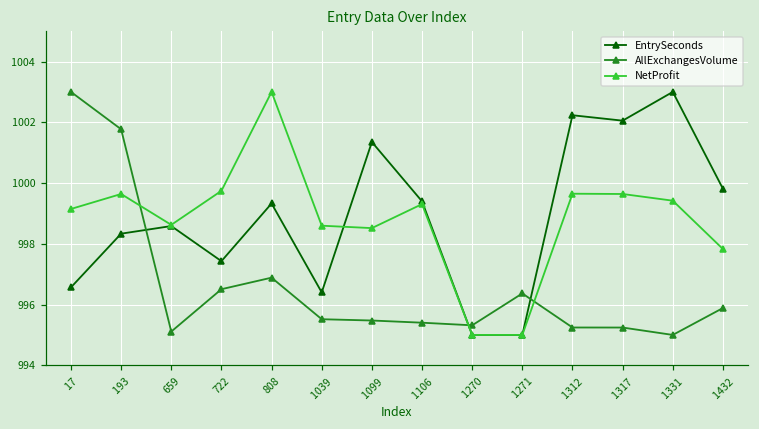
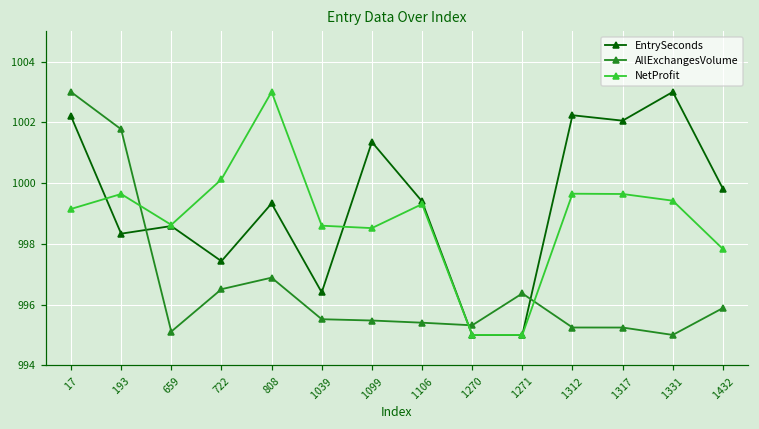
  {
    "EntrySeconds": {
-     "17": 996.6,
+     "17": 1002.2,
      "193": 998.3,
      "722": 997.4,
      "808": 999.3,
      "1039": 996.4,
      "1099": 1001.4,
      "1106": 999.4,
      "1312": 1002.2,
      "1317": 1002.1,
      "1331": 1003.0,
      "1432": 999.8
    },
    "AllExchangesVolume": {
      "17": 1003.0,
      "193": 1001.8,
      "659": 995.1,
      "722": 996.5,
      "808": 996.9,
      "1039": 995.5,
      "1099": 995.5,
      "1106": 995.4,
      "1270": 995.3,
      "1271": 996.4,
      "1312": 995.2,
      "1317": 995.2,
      "1331": 995.0,
      "1432": 995.9
    },
    "NetProfit": {
      "17": 999.1,
      "193": 999.6,
-     "722": 999.7,
+     "722": 1000.1,
      "808": 1003.0,
      "1039": 998.6,
      "1099": 998.5,
      "1106": 999.3,
      "1312": 999.6,
      "1317": 999.6,
      "1331": 999.4,
      "1432": 997.8
    }
  }
